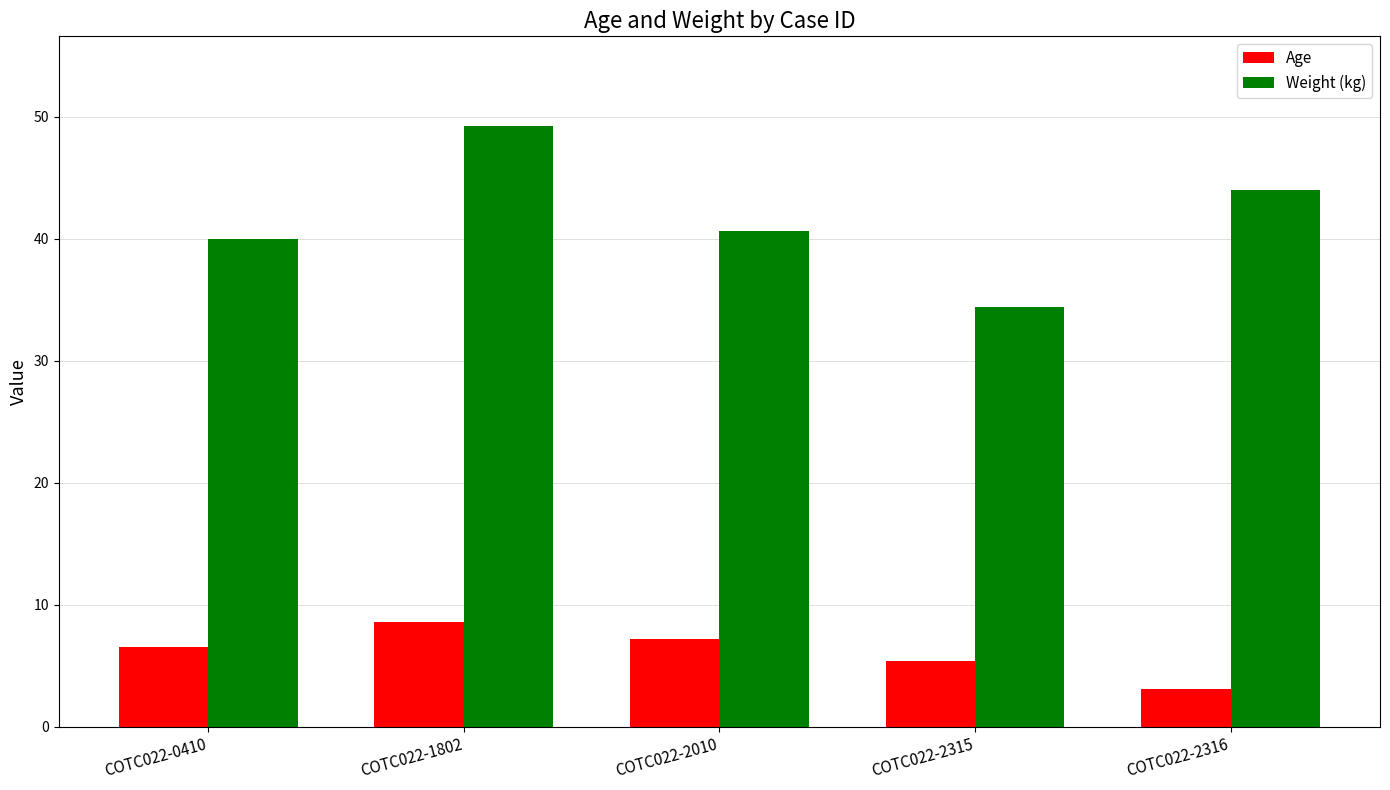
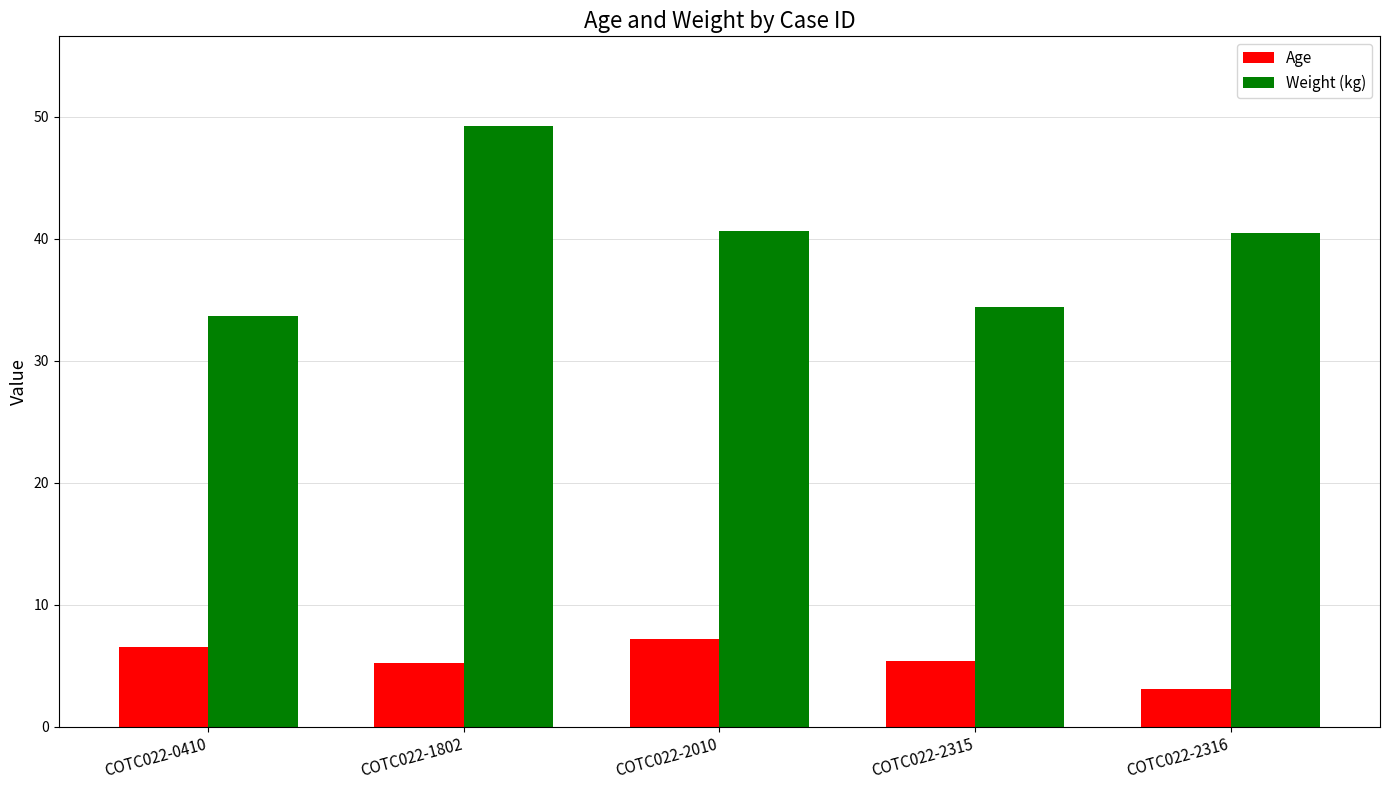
  {
    "Age": {
      "COTC022-0410": 6.5,
-     "COTC022-1802": 8.6,
+     "COTC022-1802": 5.2,
      "COTC022-2010": 7.2,
      "COTC022-2315": 5.4,
      "COTC022-2316": 3.1
    },
    "Weight (kg)": {
-     "COTC022-0410": 40.0,
+     "COTC022-0410": 33.7,
      "COTC022-1802": 49.2,
      "COTC022-2010": 40.6,
      "COTC022-2315": 34.4,
-     "COTC022-2316": 44.0
+     "COTC022-2316": 40.5
    }
  }
